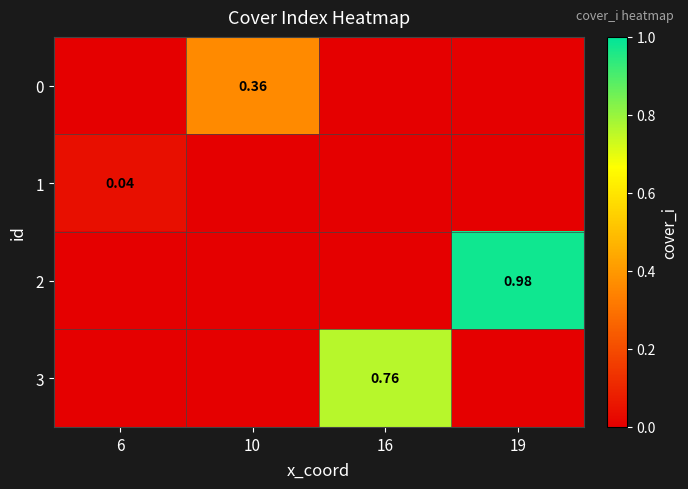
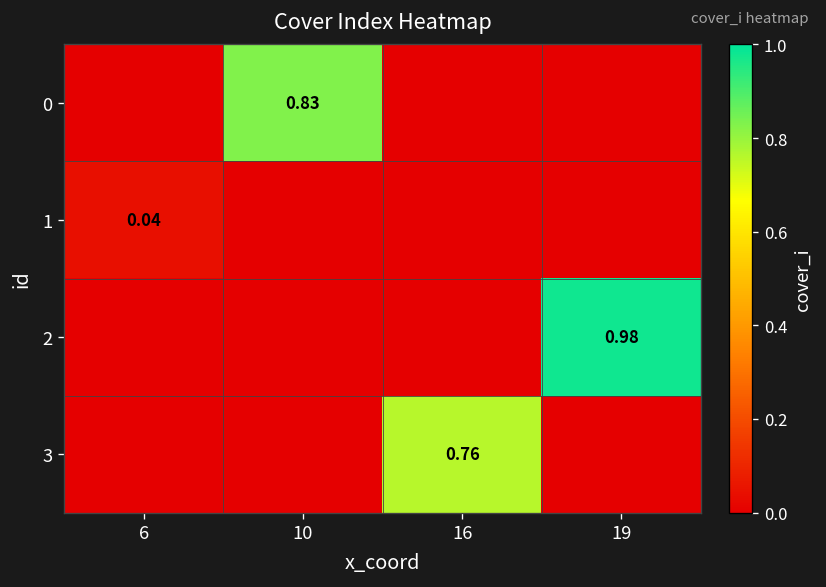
  {
    "0": {
-     "10": 0.36
+     "10": 0.83
    },
    "1": {
      "6": 0.04
    },
    "2": {
      "19": 0.98
    },
    "3": {
      "16": 0.76
    }
  }
